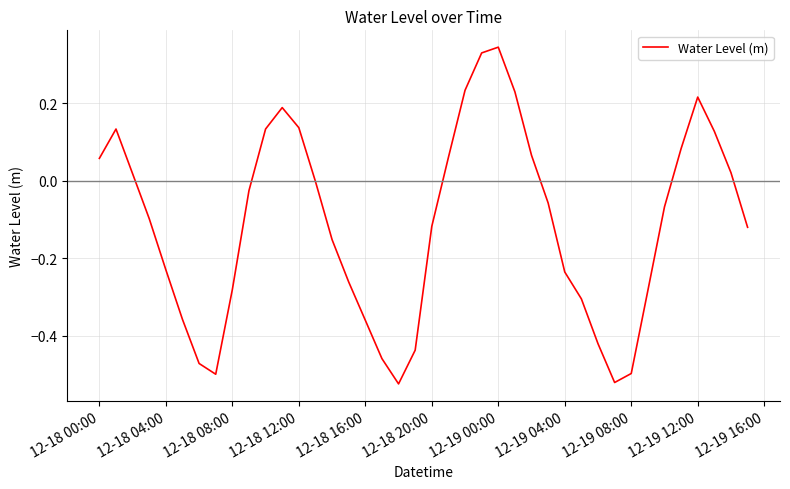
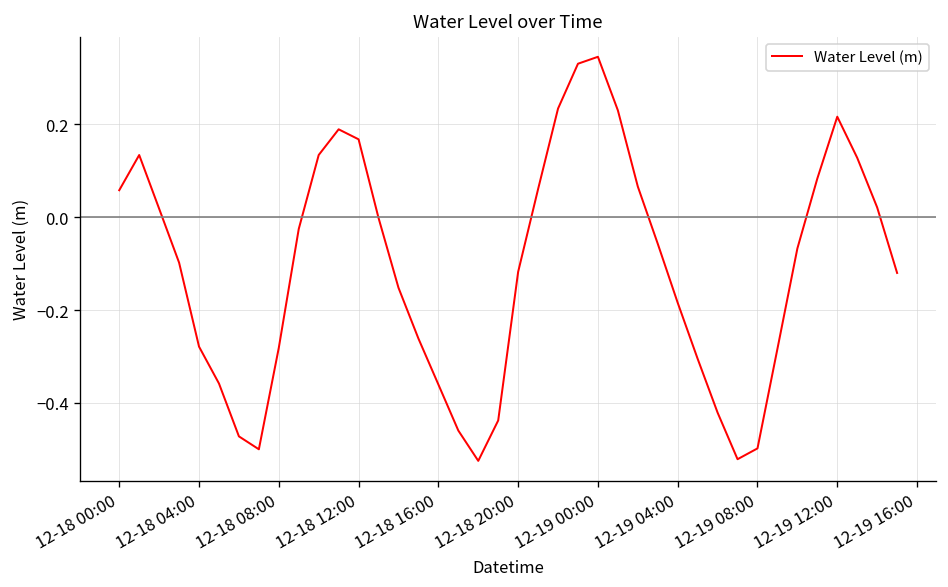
  {
    "12-18 00:00": 0.06,
-   "12-18 04:00": -0.23,
+   "12-18 04:00": -0.28,
    "12-18 08:00": -0.28,
-   "12-18 12:00": 0.14,
+   "12-18 12:00": 0.17,
    "12-18 16:00": -0.36,
    "12-18 20:00": -0.12,
    "12-19 00:00": 0.35,
-   "12-19 04:00": -0.24,
+   "12-19 04:00": -0.18,
    "12-19 08:00": -0.50,
    "12-19 12:00": 0.22
  }
